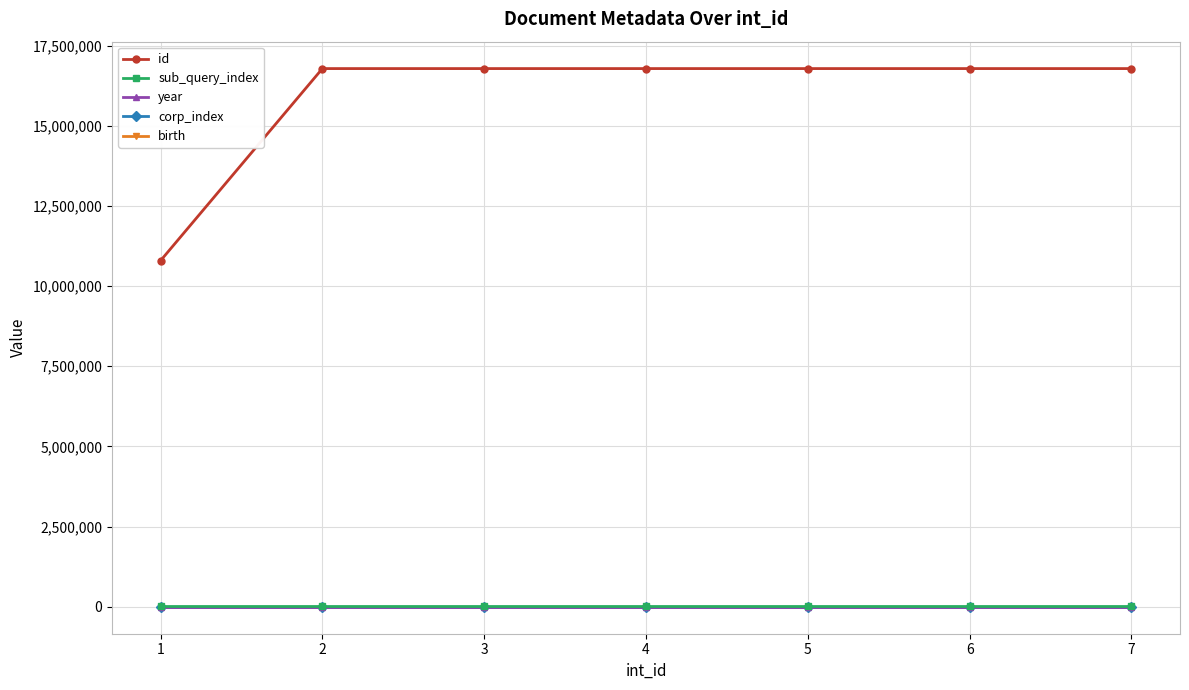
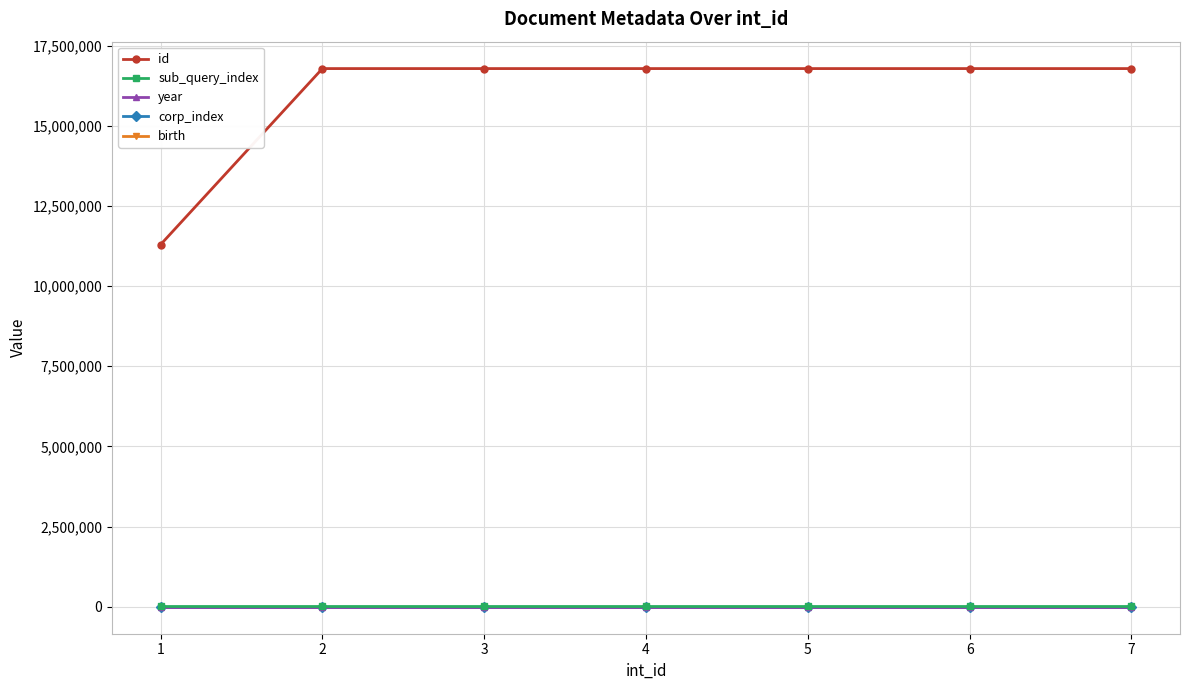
  {
    "id": {
-     "1": "10,800,000",
+     "1": "11,300,000",
      "2": "16,800,000",
      "3": "16,800,000",
      "4": "16,800,000",
      "5": "16,800,000",
      "6": "16,800,000",
      "7": "16,800,000"
    }
  }
